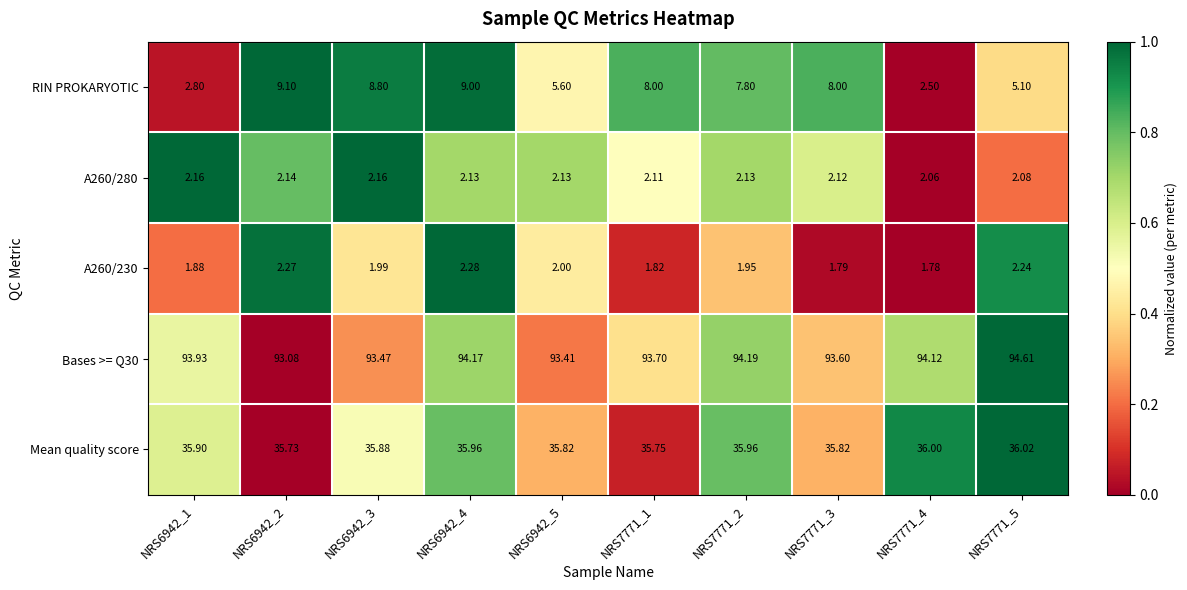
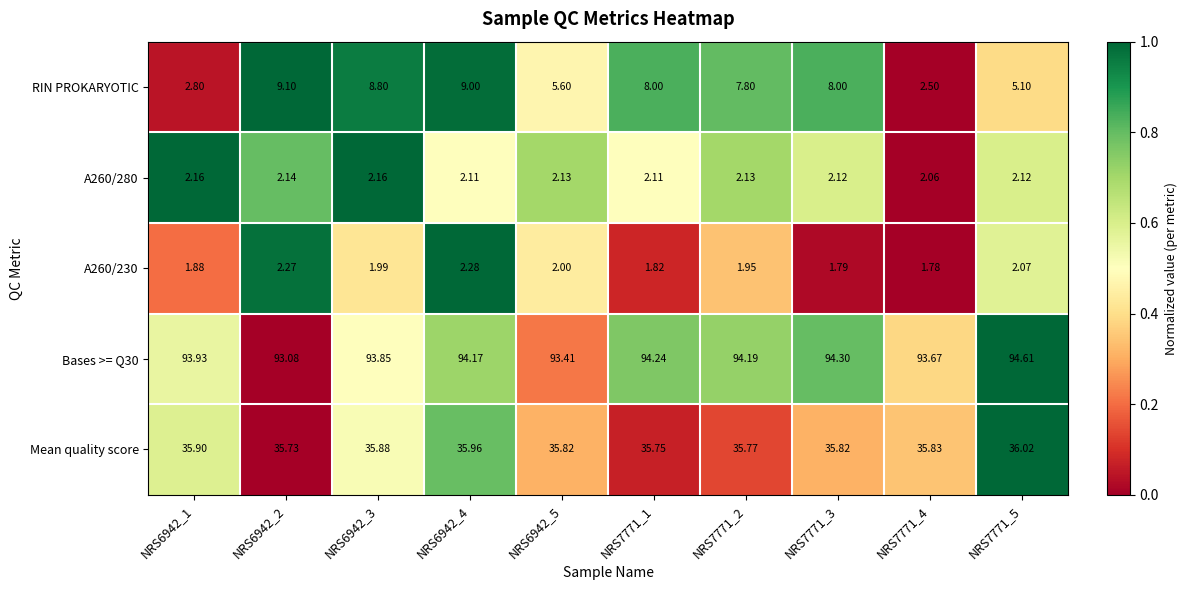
  {
    "RIN PROKARYOTIC": {
      "NRS6942_1": 2.80,
      "NRS6942_2": 9.10,
      "NRS6942_3": 8.80,
      "NRS6942_4": 9.00,
      "NRS6942_5": 5.60,
      "NRS7771_1": 8.00,
      "NRS7771_2": 7.80,
      "NRS7771_3": 8.00,
      "NRS7771_4": 2.50,
      "NRS7771_5": 5.10
    },
    "A260/280": {
      "NRS6942_1": 2.16,
      "NRS6942_2": 2.14,
      "NRS6942_3": 2.16,
-     "NRS6942_4": 2.13,
+     "NRS6942_4": 2.11,
      "NRS6942_5": 2.13,
      "NRS7771_1": 2.11,
      "NRS7771_2": 2.13,
      "NRS7771_3": 2.12,
      "NRS7771_4": 2.06,
-     "NRS7771_5": 2.08
+     "NRS7771_5": 2.12
    },
    "A260/230": {
      "NRS6942_1": 1.88,
      "NRS6942_2": 2.27,
      "NRS6942_3": 1.99,
      "NRS6942_4": 2.28,
      "NRS6942_5": 2.00,
      "NRS7771_1": 1.82,
      "NRS7771_2": 1.95,
      "NRS7771_3": 1.79,
      "NRS7771_4": 1.78,
-     "NRS7771_5": 2.24
+     "NRS7771_5": 2.07
    },
    "Bases >= Q30": {
      "NRS6942_1": 93.93,
      "NRS6942_2": 93.08,
-     "NRS6942_3": 93.47,
+     "NRS6942_3": 93.85,
      "NRS6942_4": 94.17,
      "NRS6942_5": 93.41,
-     "NRS7771_1": 93.70,
+     "NRS7771_1": 94.24,
      "NRS7771_2": 94.19,
-     "NRS7771_3": 93.60,
-     "NRS7771_4": 94.12,
+     "NRS7771_3": 94.30,
+     "NRS7771_4": 93.67,
      "NRS7771_5": 94.61
    },
    "Mean quality score": {
      "NRS6942_1": 35.90,
      "NRS6942_2": 35.73,
      "NRS6942_3": 35.88,
      "NRS6942_4": 35.96,
      "NRS6942_5": 35.82,
      "NRS7771_1": 35.75,
-     "NRS7771_2": 35.96,
+     "NRS7771_2": 35.77,
      "NRS7771_3": 35.82,
-     "NRS7771_4": 36.00,
+     "NRS7771_4": 35.83,
      "NRS7771_5": 36.02
    }
  }
